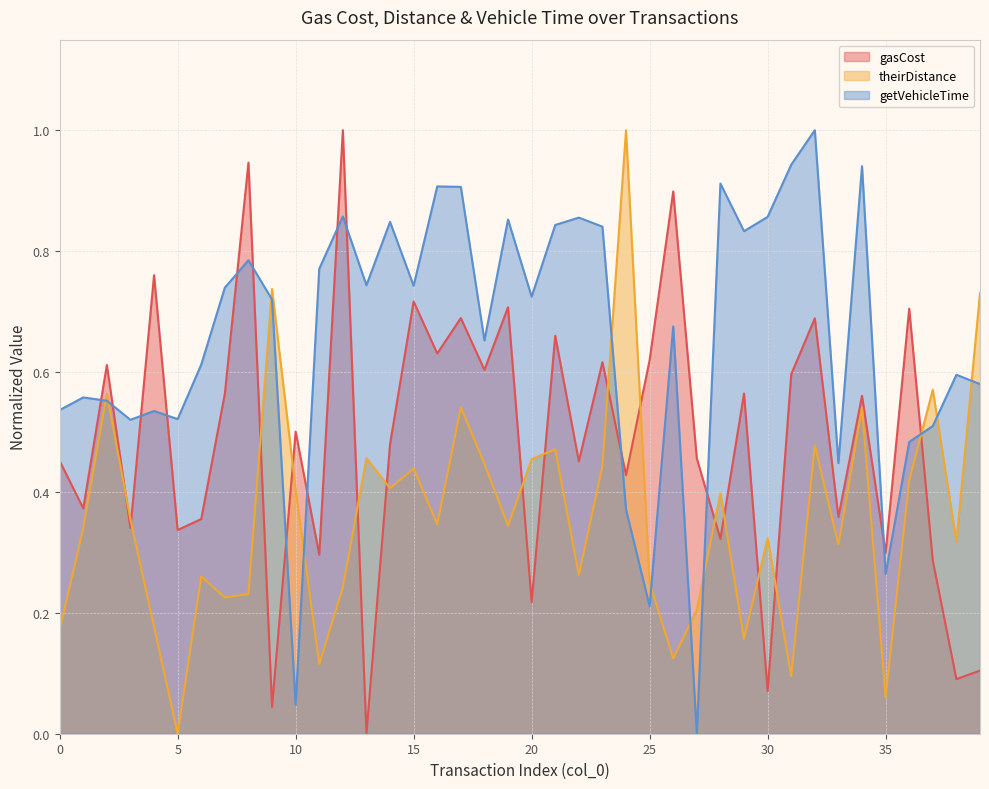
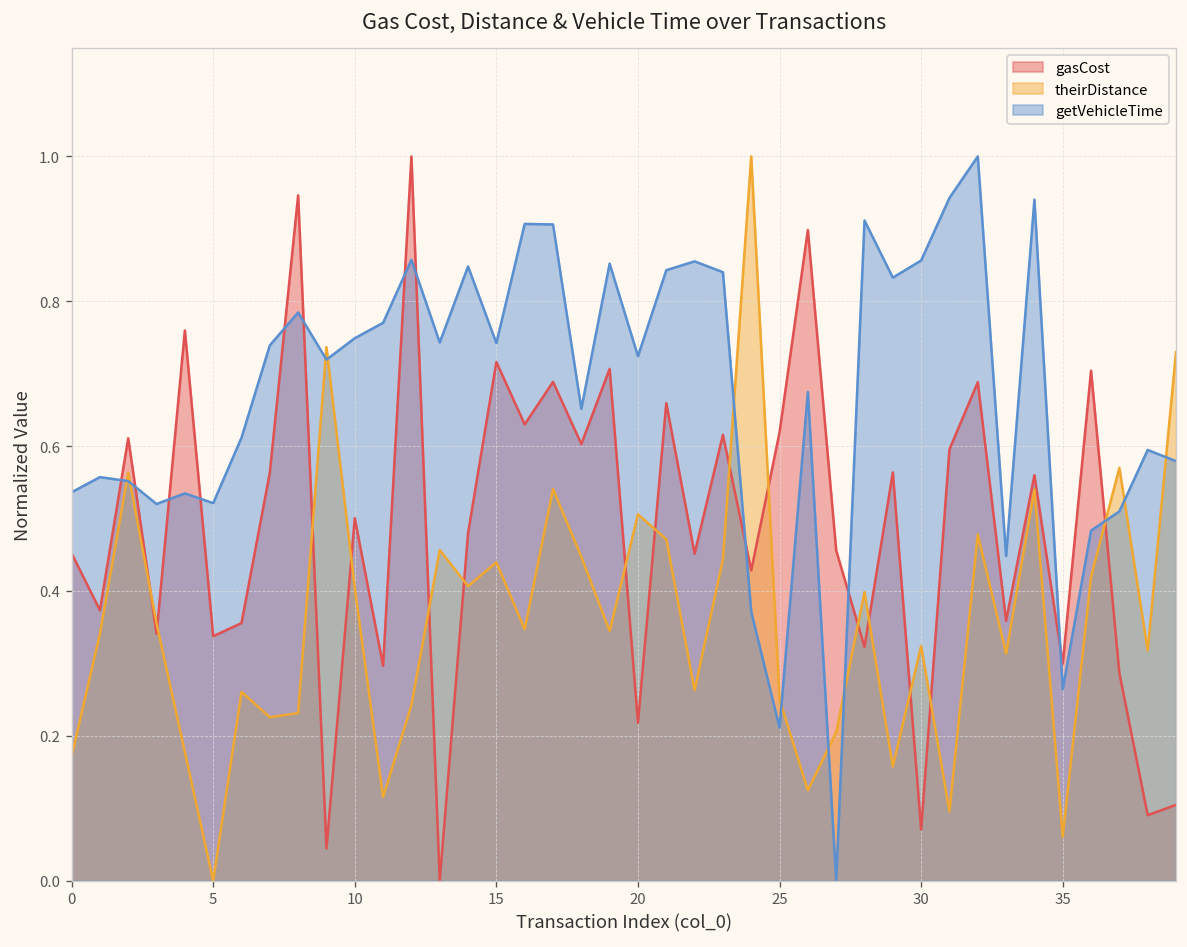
  {
    "gasCost": {
      "0": 0.45,
      "5": 0.34,
      "10": 0.50,
      "15": 0.72,
      "20": 0.22,
      "25": 0.62,
      "30": 0.07,
      "35": 0.30
    },
    "theirDistance": {
      "0": 0.17,
      "5": 0.00,
      "10": 0.40,
      "15": 0.44,
-     "20": 0.45,
+     "20": 0.51,
      "25": 0.25,
      "30": 0.32,
      "35": 0.06
    },
    "getVehicleTime": {
      "0": 0.54,
      "5": 0.52,
-     "10": 0.05,
+     "10": 0.75,
      "15": 0.74,
      "20": 0.72,
      "25": 0.21,
      "30": 0.86,
      "35": 0.26
    }
  }
